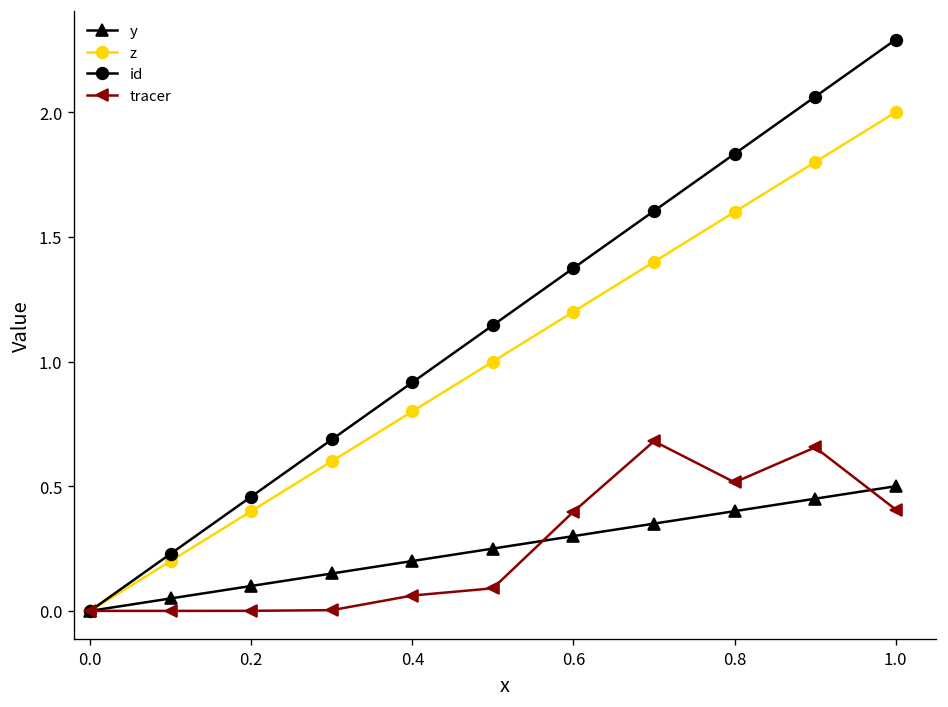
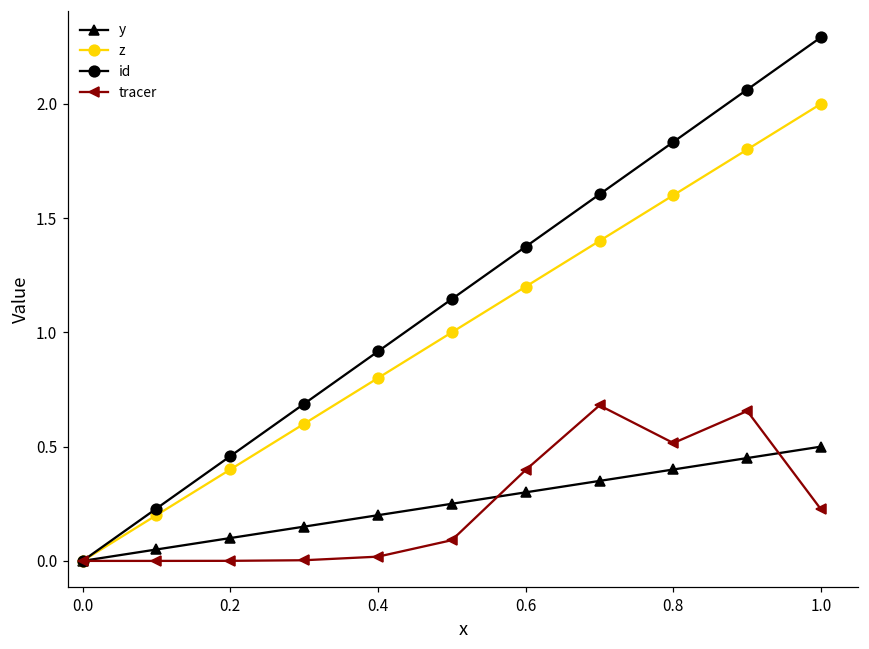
  {
    "z": {
      "0.2": 0.40,
      "0.4": 0.80,
      "0.6": 1.20,
      "0.8": 1.60,
      "1.0": 2.00
    },
    "tracer": {
      "0.2": 0.00,
-     "0.4": 0.06,
+     "0.4": 0.02,
      "0.6": 0.40,
      "0.8": 0.52,
-     "1.0": 0.41
+     "1.0": 0.22
    }
  }
